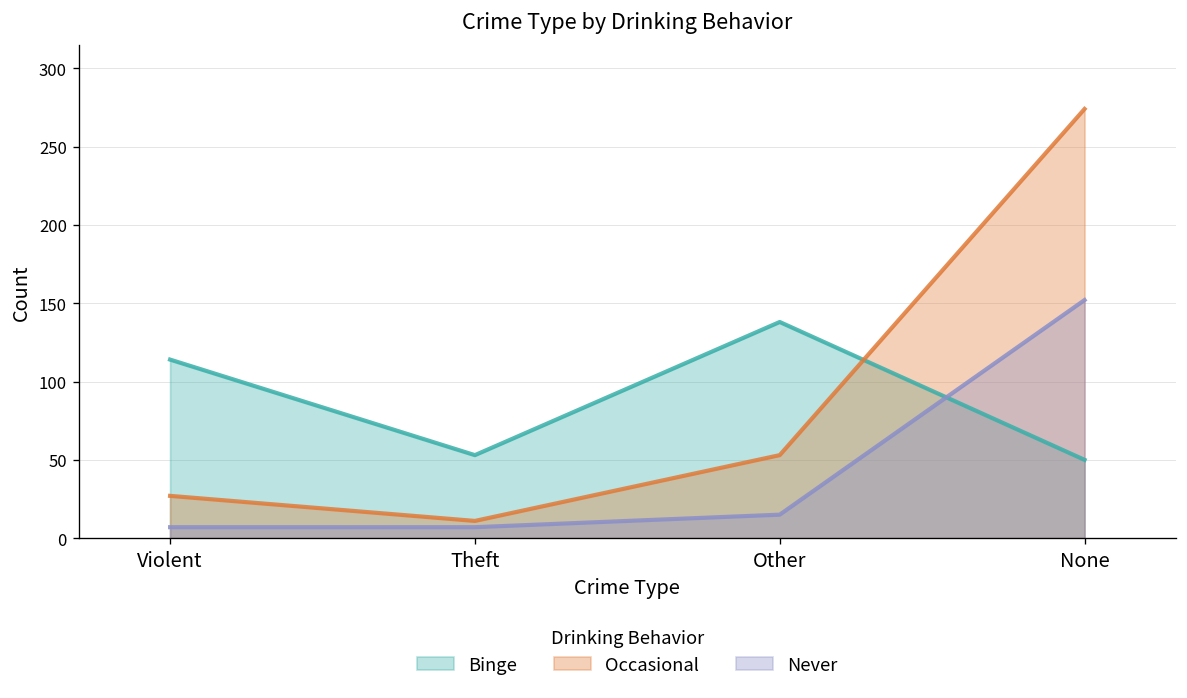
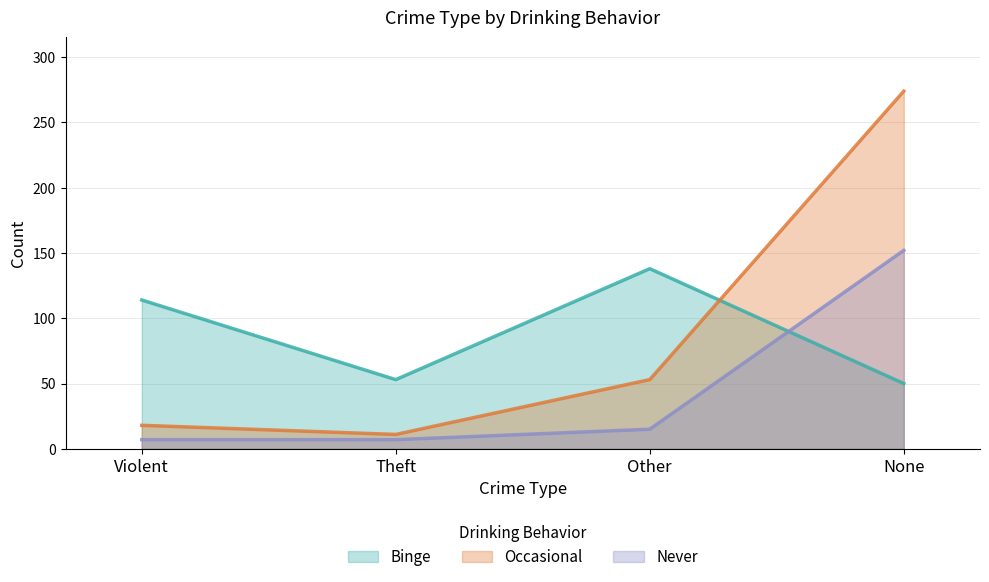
  {
    "Occasional": {
-     "Violent": 27,
+     "Violent": 18,
      "Theft": 11,
      "Other": 53,
      "None": 274
    }
  }
